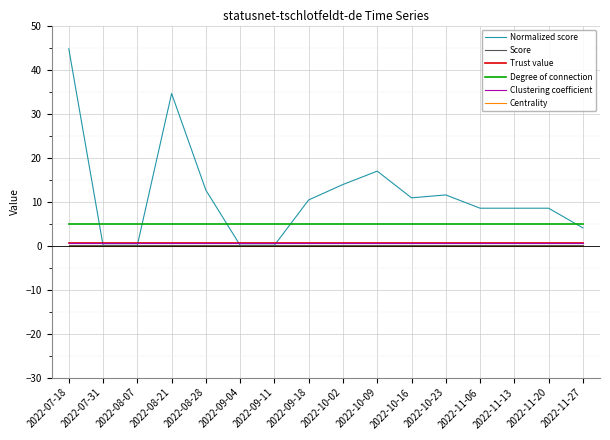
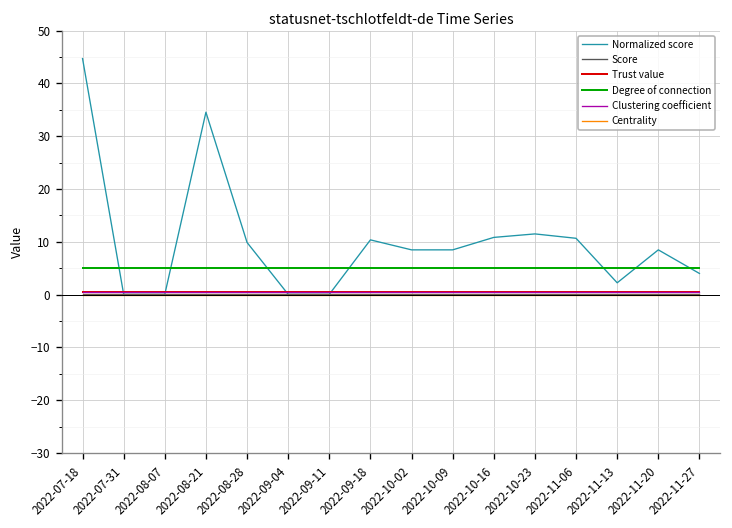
  {
    "Normalized score": {
      "2022-07-18": 45,
      "2022-08-21": 35,
-     "2022-08-28": 13,
+     "2022-08-28": 10,
      "2022-09-18": 10,
-     "2022-10-02": 14,
-     "2022-10-09": 17,
+     "2022-10-02": 8,
+     "2022-10-09": 8,
      "2022-10-16": 11,
      "2022-10-23": 12,
-     "2022-11-06": 8,
-     "2022-11-13": 8,
+     "2022-11-06": 11,
+     "2022-11-13": 2,
      "2022-11-20": 8,
      "2022-11-27": 4
    },
    "Degree of connection": {
      "2022-07-18": 5,
      "2022-07-31": 5,
      "2022-08-07": 5,
      "2022-08-21": 5,
      "2022-08-28": 5,
      "2022-09-04": 5,
      "2022-09-11": 5,
      "2022-09-18": 5,
      "2022-10-02": 5,
      "2022-10-09": 5,
      "2022-10-16": 5,
      "2022-10-23": 5,
      "2022-11-06": 5,
      "2022-11-13": 5,
      "2022-11-20": 5,
      "2022-11-27": 5
    }
  }
